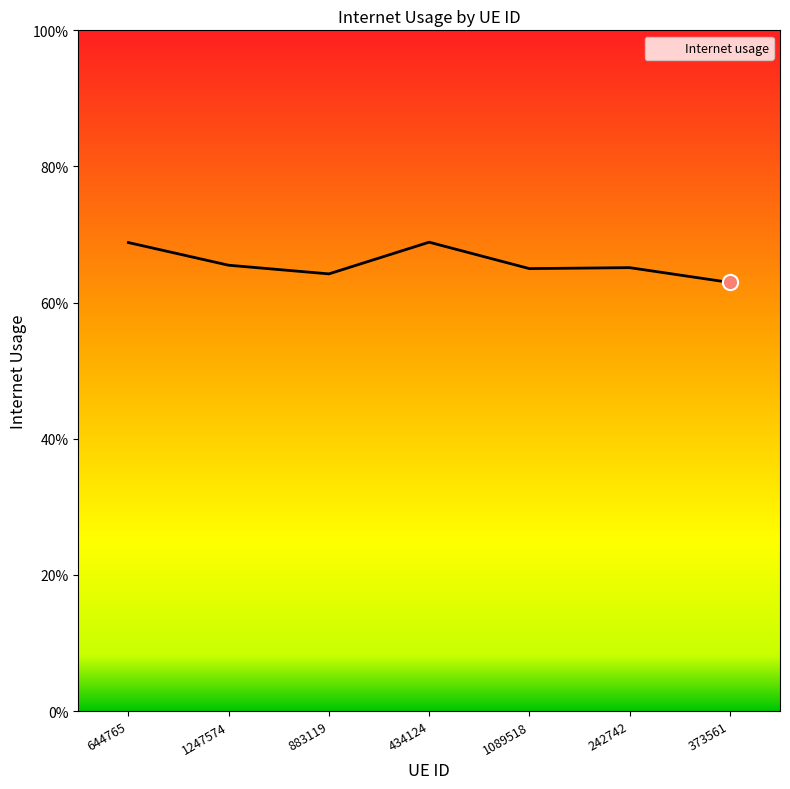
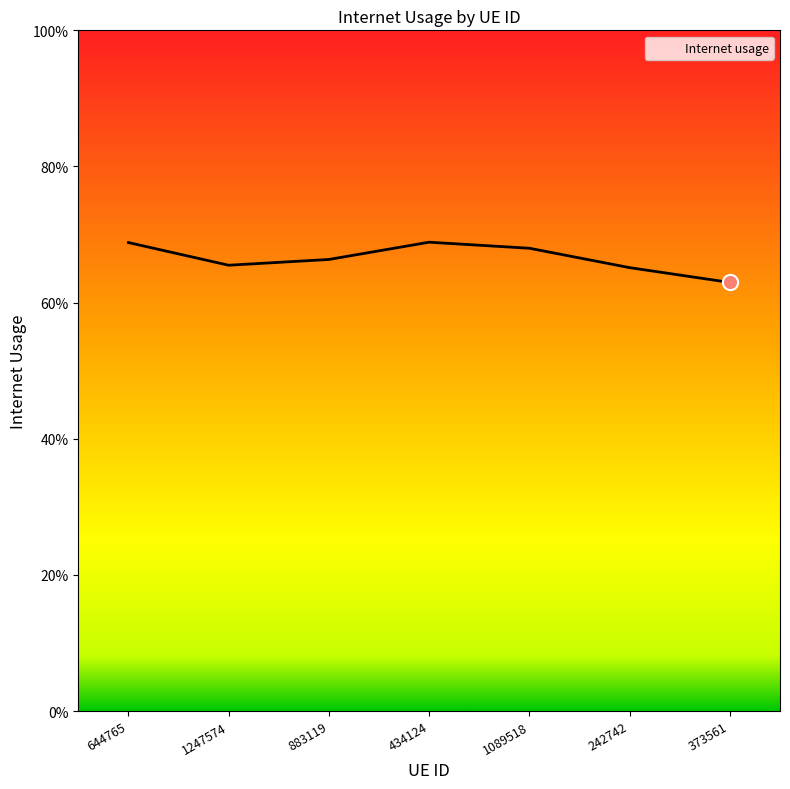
  {
    "Internet usage": {
      "644765": "69%",
      "1247574": "65%",
-     "883119": "64%",
+     "883119": "66%",
      "434124": "69%",
-     "1089518": "65%",
+     "1089518": "68%",
      "242742": "65%"
    }
  }
